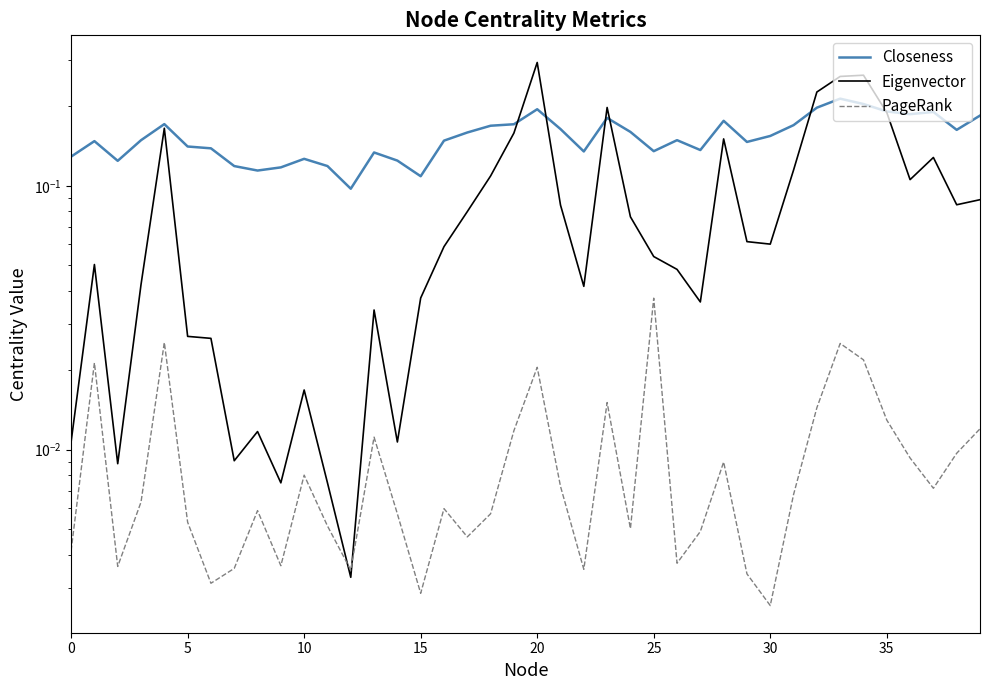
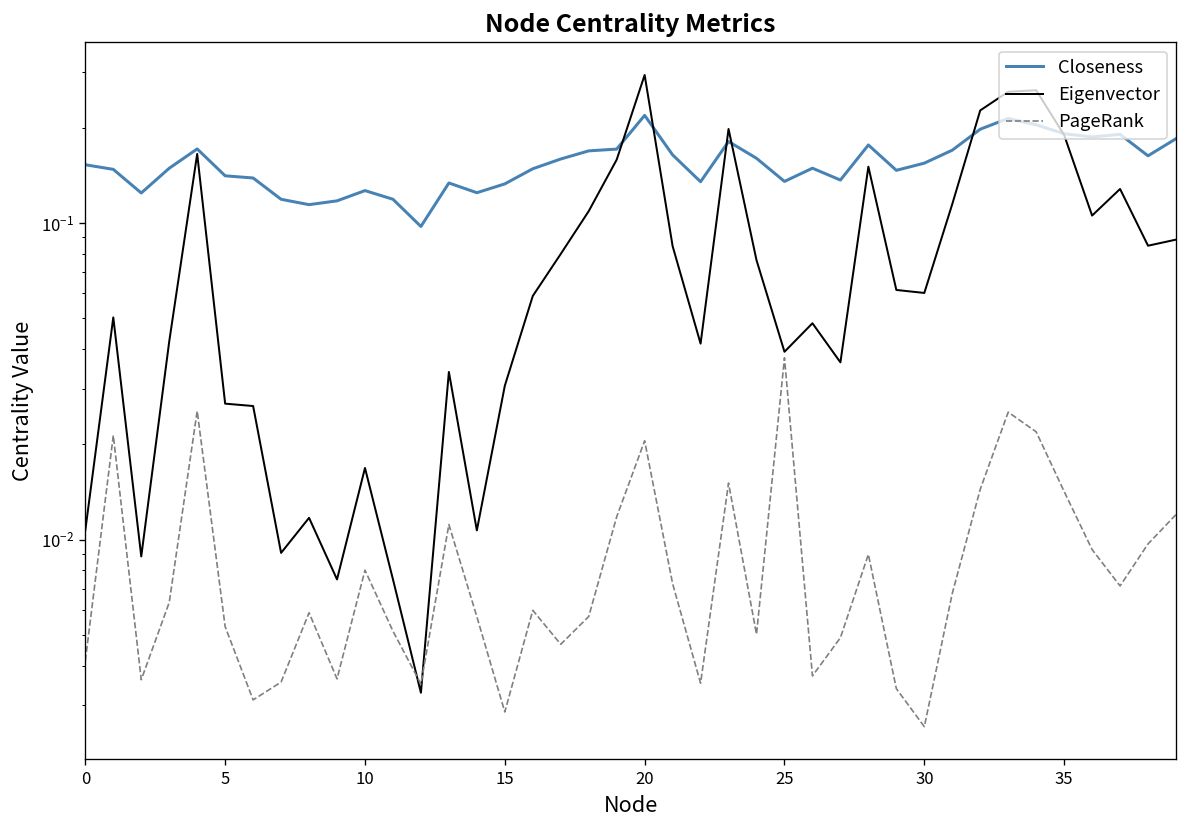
  {
    "Closeness": {
-     "0": 0.13,
+     "0": 0.15,
      "5": 0.14,
      "10": 0.13,
-     "15": 0.109,
-     "20": 0.20,
+     "15": 0.13,
+     "20": 0.22,
      "25": 0.14,
      "30": 0.15
    },
    "Eigenvector": {
      "0": 0.0107,
      "5": 0.027,
      "10": 0.017,
-     "15": 0.038,
+     "15": 0.031,
      "20": 0.29,
-     "25": 0.054,
+     "25": 0.039,
      "30": 0.060
    },
    "PageRank": {
      "0": 0.0041,
      "5": 0.0053,
      "10": 0.008,
      "15": 0.0029,
      "20": 0.021,
      "25": 0.038,
      "30": 0.0026,
-     "35": 0.013
+     "35": 0.014
    }
  }
